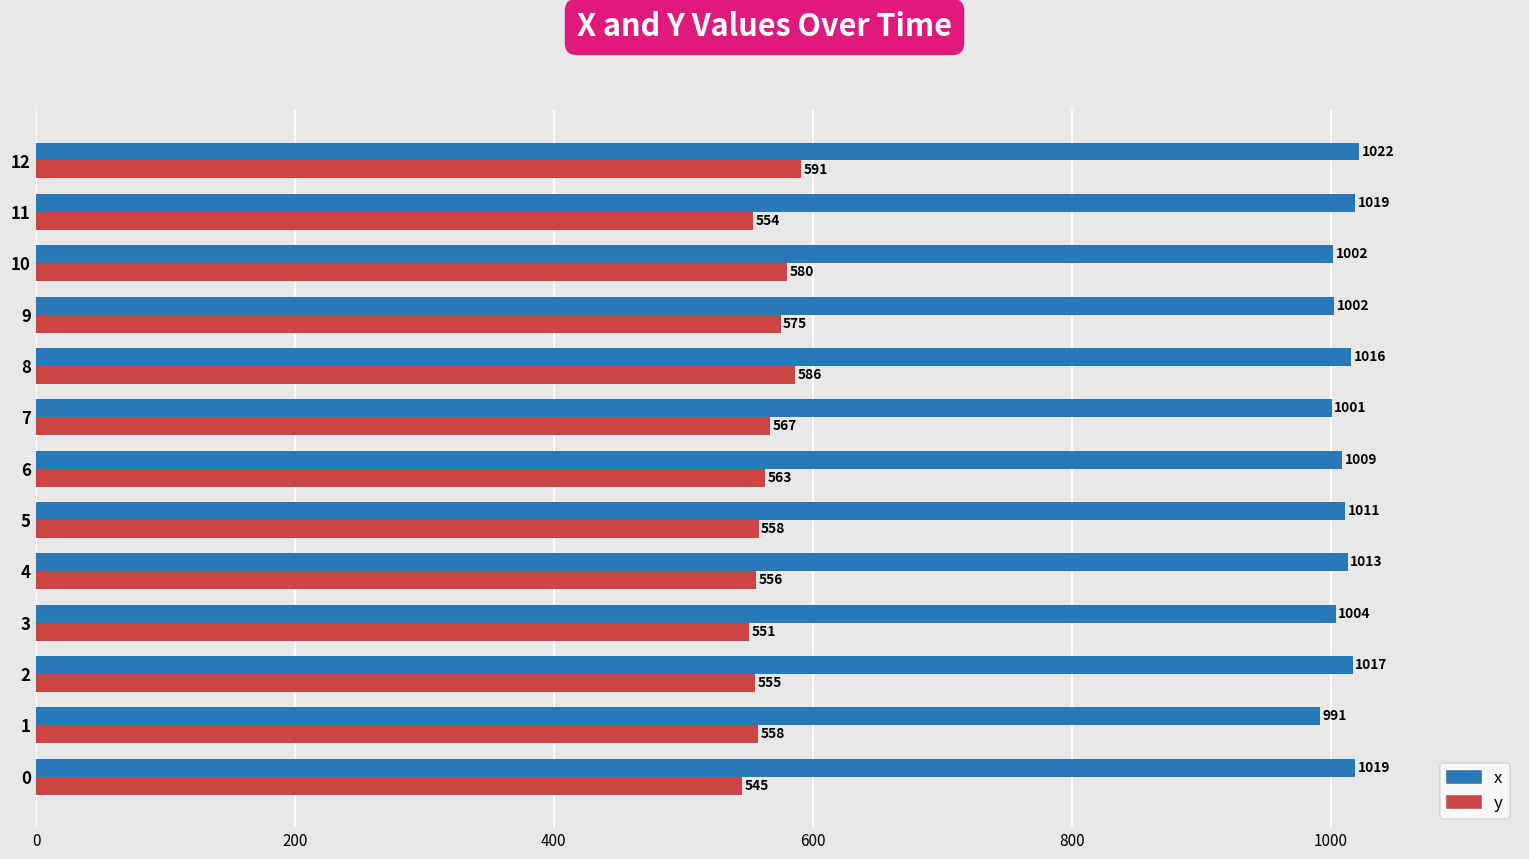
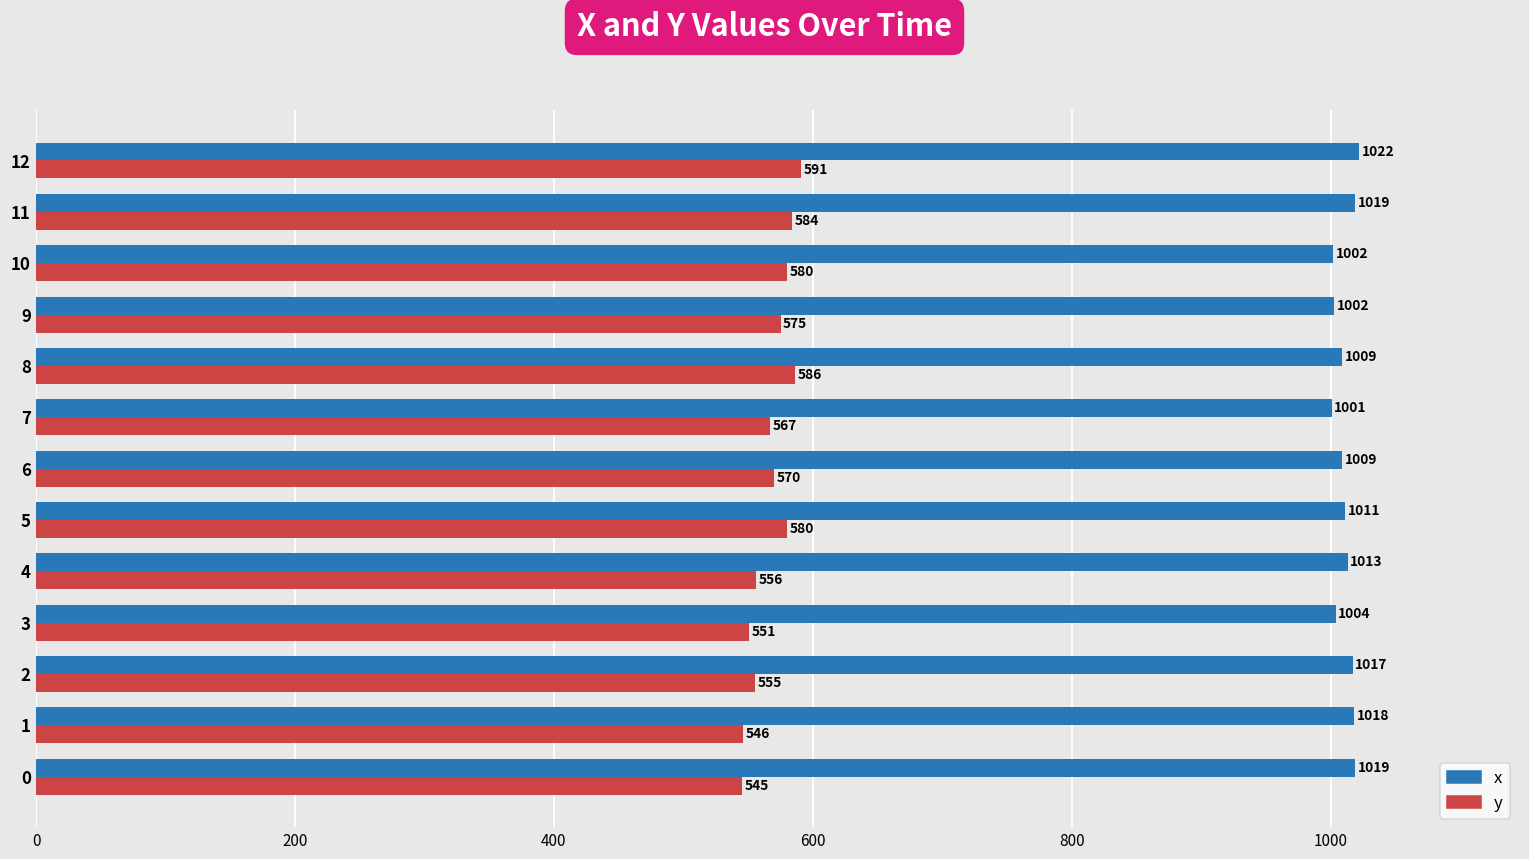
  {
    "x": {
      "12": 1022,
      "11": 1019,
      "10": 1002,
      "9": 1002,
-     "8": 1016,
+     "8": 1009,
      "7": 1001,
      "6": 1009,
      "5": 1011,
      "4": 1013,
      "3": 1004,
      "2": 1017,
-     "1": 991,
+     "1": 1018,
      "0": 1019
    },
    "y": {
      "12": 591,
-     "11": 554,
+     "11": 584,
      "10": 580,
      "9": 575,
      "8": 586,
      "7": 567,
-     "6": 563,
-     "5": 558,
+     "6": 570,
+     "5": 580,
      "4": 556,
      "3": 551,
      "2": 555,
-     "1": 558,
+     "1": 546,
      "0": 545
    }
  }
